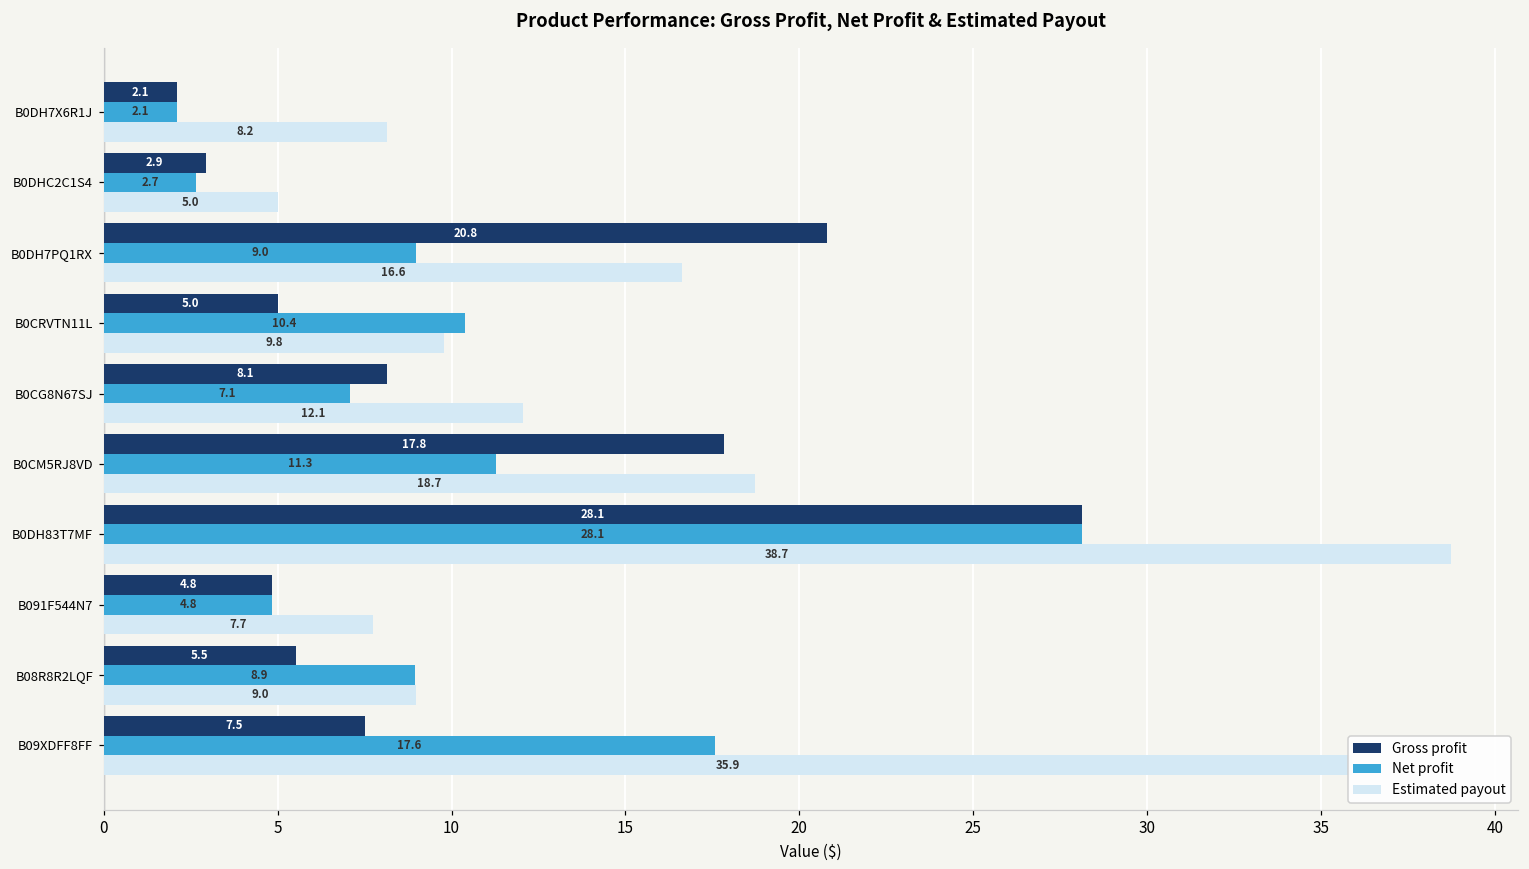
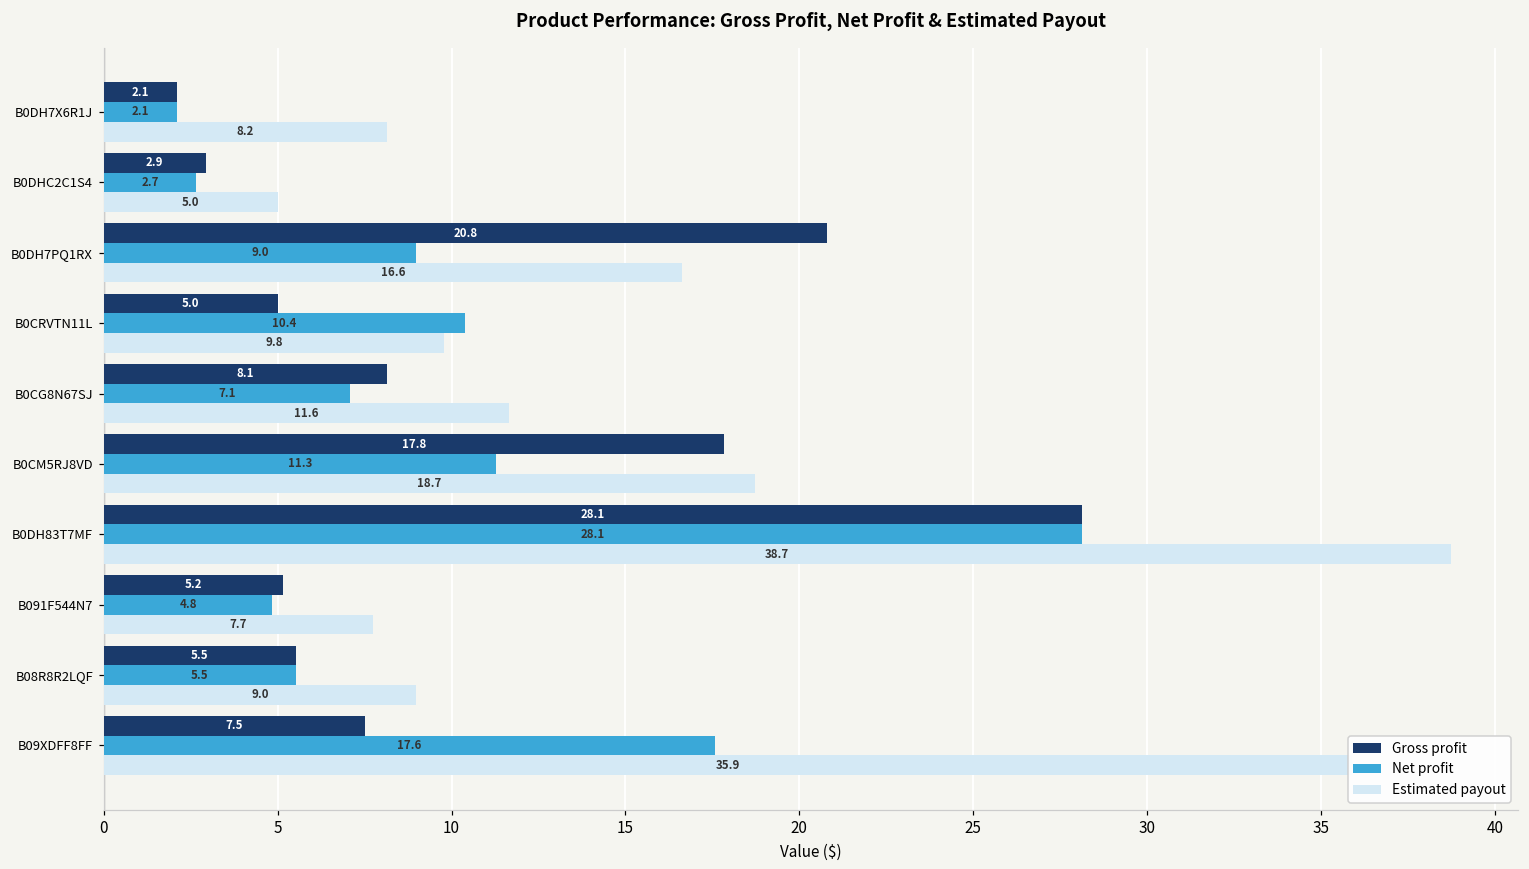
  {
    "Gross profit": {
      "B0DH7X6R1J": 2.1,
      "B0DHC2C1S4": 2.9,
      "B0DH7PQ1RX": 20.8,
      "B0CRVTN11L": 5.0,
      "B0CG8N67SJ": 8.1,
      "B0CM5RJ8VD": 17.8,
      "B0DH83T7MF": 28.1,
-     "B091F544N7": 4.8,
+     "B091F544N7": 5.2,
      "B08R8R2LQF": 5.5,
      "B09XDFF8FF": 7.5
    },
    "Net profit": {
      "B0DH7X6R1J": 2.1,
      "B0DHC2C1S4": 2.7,
      "B0DH7PQ1RX": 9.0,
      "B0CRVTN11L": 10.4,
      "B0CG8N67SJ": 7.1,
      "B0CM5RJ8VD": 11.3,
      "B0DH83T7MF": 28.1,
      "B091F544N7": 4.8,
-     "B08R8R2LQF": 8.9,
+     "B08R8R2LQF": 5.5,
      "B09XDFF8FF": 17.6
    },
    "Estimated payout": {
      "B0DH7X6R1J": 8.2,
      "B0DHC2C1S4": 5.0,
      "B0DH7PQ1RX": 16.6,
      "B0CRVTN11L": 9.8,
-     "B0CG8N67SJ": 12.1,
+     "B0CG8N67SJ": 11.6,
      "B0CM5RJ8VD": 18.7,
      "B0DH83T7MF": 38.7,
      "B091F544N7": 7.7,
      "B08R8R2LQF": 9.0
    }
  }
